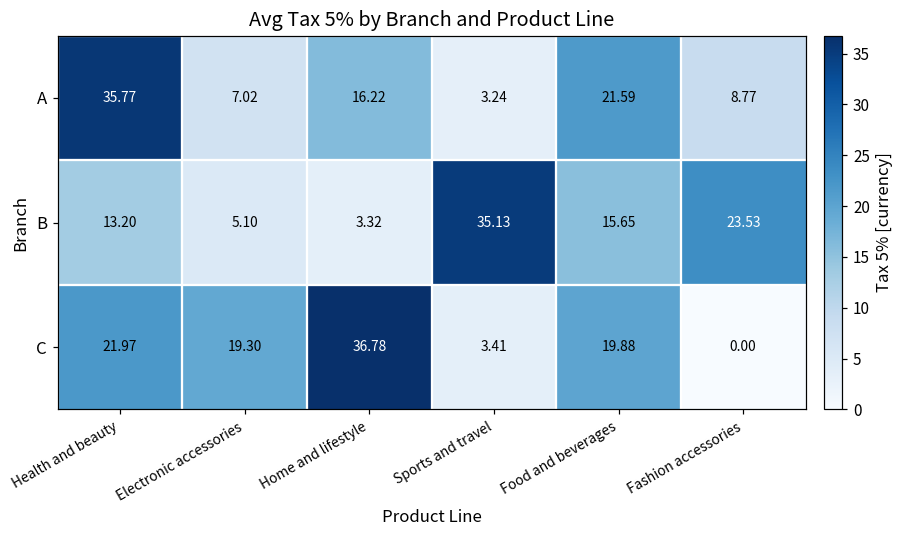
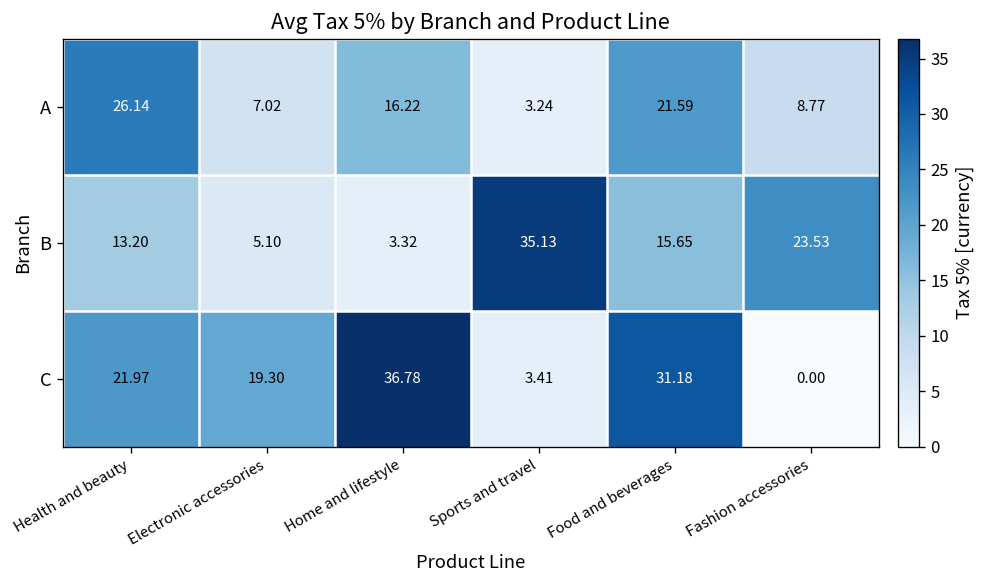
  {
    "A": {
-     "Health and beauty": 35.77,
+     "Health and beauty": 26.14,
      "Electronic accessories": 7.02,
      "Home and lifestyle": 16.22,
      "Sports and travel": 3.24,
      "Food and beverages": 21.59,
      "Fashion accessories": 8.77
    },
    "B": {
      "Health and beauty": 13.20,
      "Electronic accessories": 5.10,
      "Home and lifestyle": 3.32,
      "Sports and travel": 35.13,
      "Food and beverages": 15.65,
      "Fashion accessories": 23.53
    },
    "C": {
      "Health and beauty": 21.97,
      "Electronic accessories": 19.30,
      "Home and lifestyle": 36.78,
      "Sports and travel": 3.41,
-     "Food and beverages": 19.88,
+     "Food and beverages": 31.18,
      "Fashion accessories": 0.00
    }
  }
